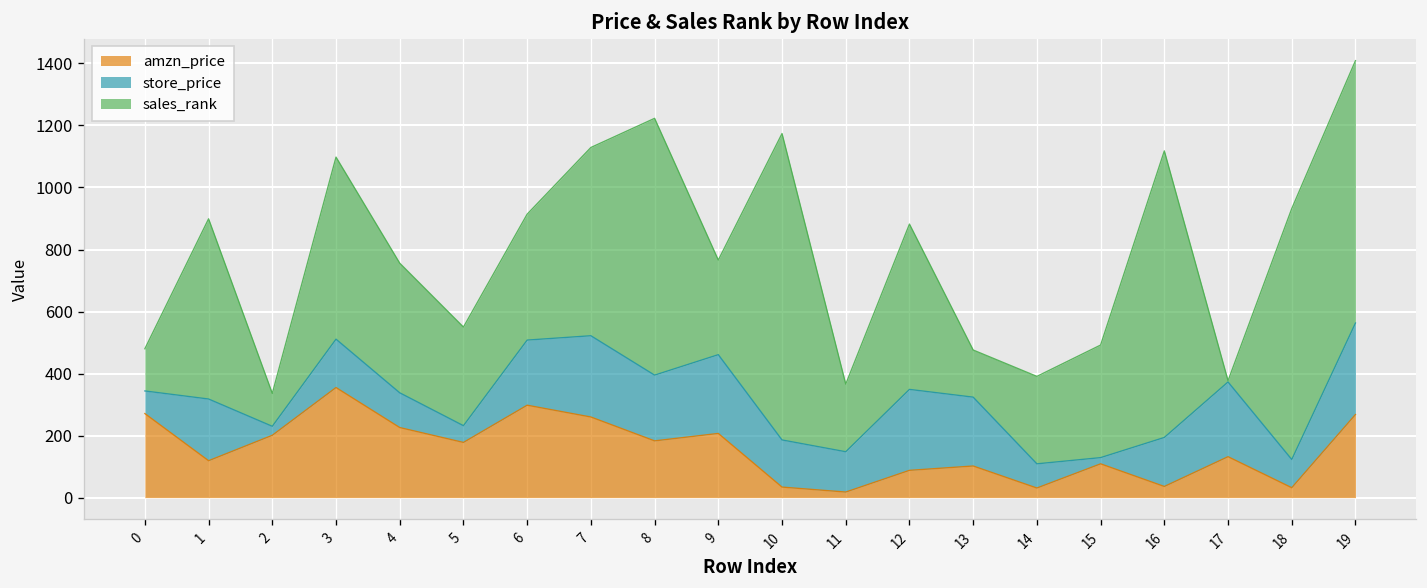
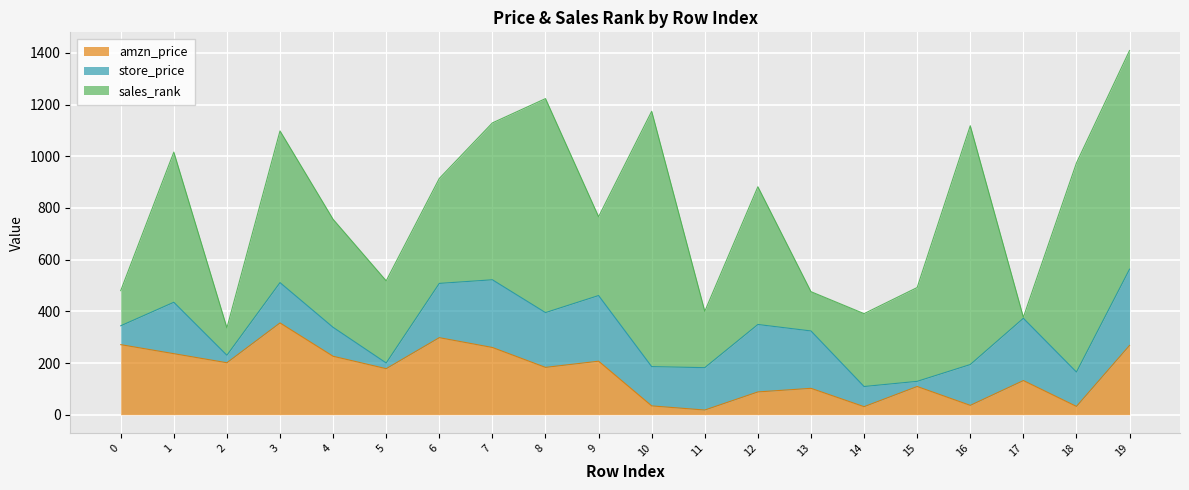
  {
    "amzn_price": {
      "0": 270,
-     "1": 120,
+     "1": 240,
      "2": 200,
      "3": 360,
      "4": 230,
      "5": 180,
      "6": 300,
      "7": 260,
      "8": 180,
      "9": 210,
      "10": 30,
      "11": 20,
      "12": 90,
      "13": 100,
      "14": 30,
      "15": 110,
      "16": 40,
      "17": 130,
      "18": 30,
      "19": 270
    },
    "store_price": {
      "0": 70,
      "1": 200,
      "2": 30,
      "3": 160,
      "4": 110,
-     "5": 50,
+     "5": 20,
      "6": 210,
      "7": 260,
      "8": 210,
      "9": 250,
      "10": 150,
-     "11": 130,
+     "11": 160,
      "12": 260,
      "13": 220,
      "14": 80,
      "15": 20,
      "16": 160,
-     "18": 90,
+     "18": 130,
      "19": 300
    },
    "sales_rank": {
      "0": 140,
      "1": 580,
      "2": 110,
      "3": 590,
      "4": 420,
      "5": 320,
      "6": 410,
      "7": 610,
      "8": 830,
      "9": 310,
      "10": 990,
      "11": 220,
      "12": 530,
      "13": 150,
      "14": 280,
      "15": 360,
      "16": 920,
      "18": 810,
      "19": 850
    }
  }
